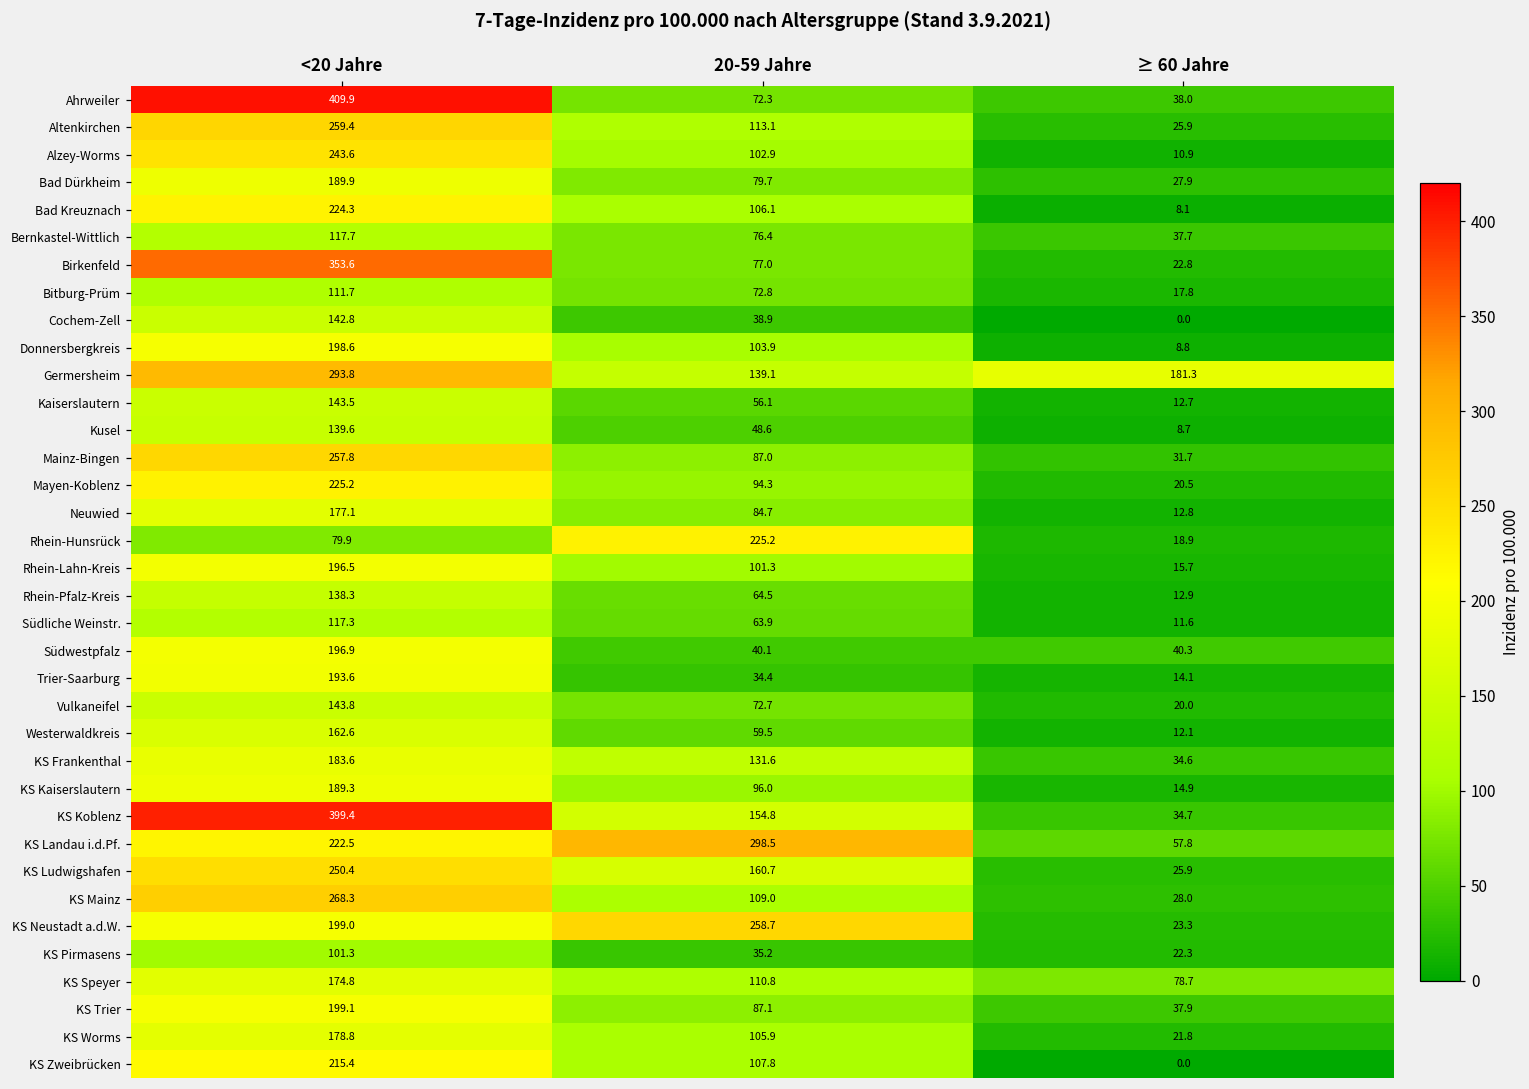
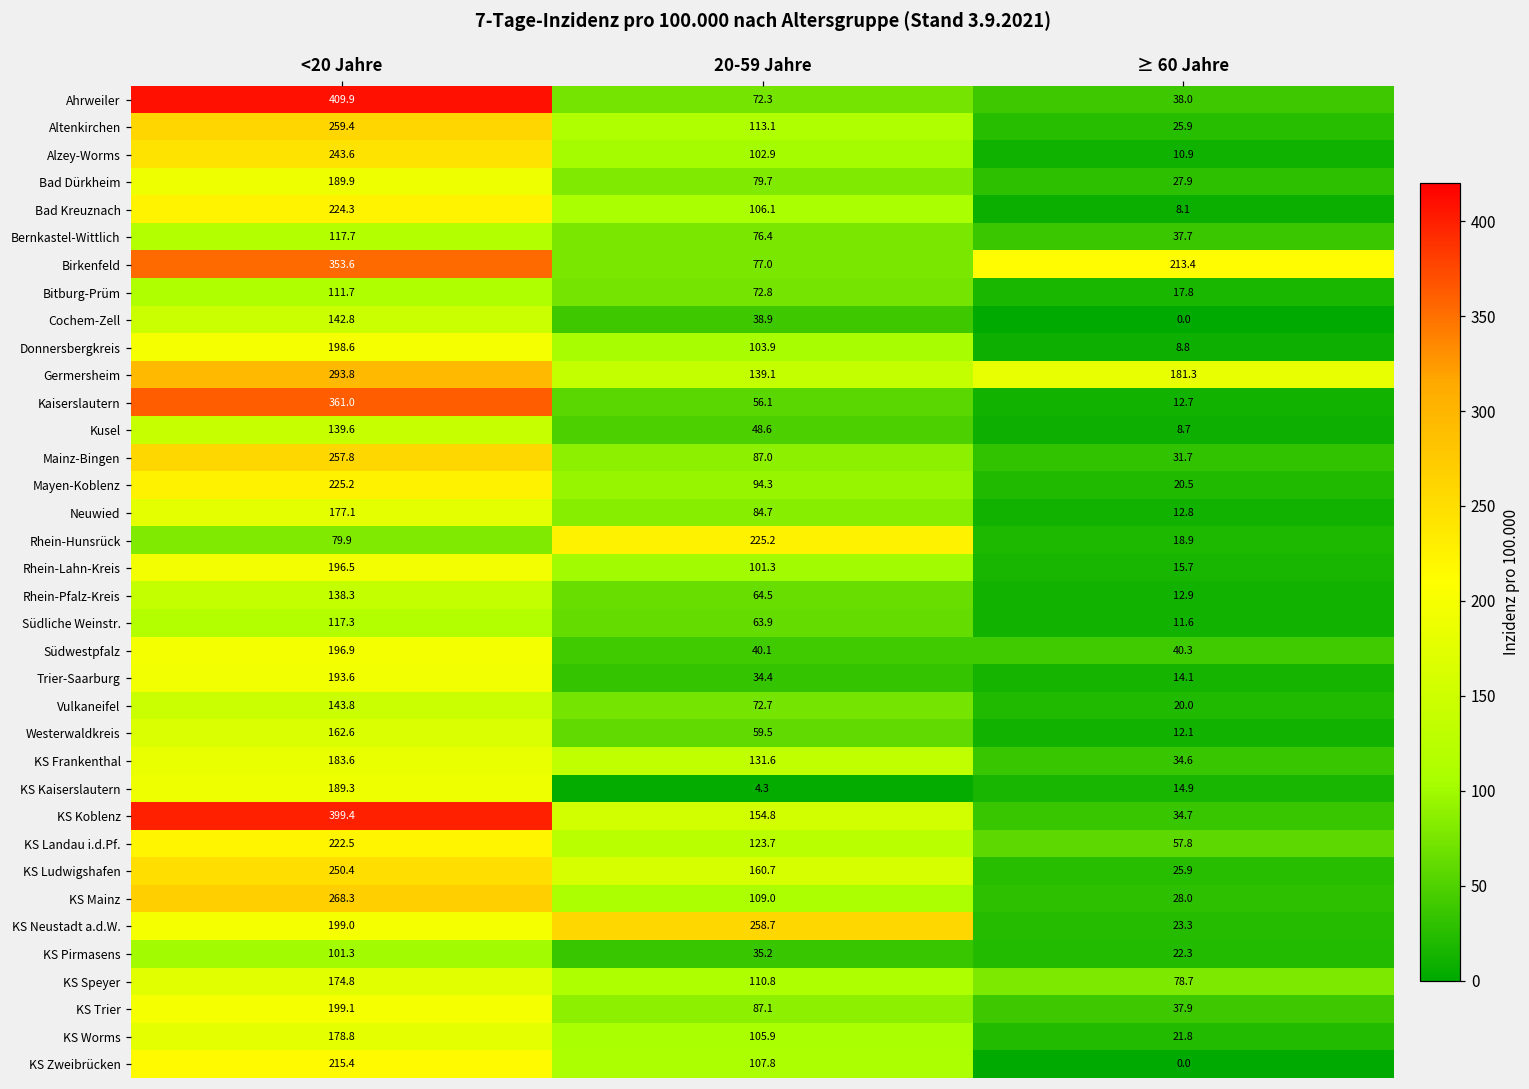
  {
    "Ahrweiler": {
      "<20 Jahre": 409.9,
      "20-59 Jahre": 72.3,
      "≥ 60 Jahre": 38.0
    },
    "Altenkirchen": {
      "<20 Jahre": 259.4,
      "20-59 Jahre": 113.1,
      "≥ 60 Jahre": 25.9
    },
    "Alzey-Worms": {
      "<20 Jahre": 243.6,
      "20-59 Jahre": 102.9,
      "≥ 60 Jahre": 10.9
    },
    "Bad Dürkheim": {
      "<20 Jahre": 189.9,
      "20-59 Jahre": 79.7,
      "≥ 60 Jahre": 27.9
    },
    "Bad Kreuznach": {
      "<20 Jahre": 224.3,
      "20-59 Jahre": 106.1,
      "≥ 60 Jahre": 8.1
    },
    "Bernkastel-Wittlich": {
      "<20 Jahre": 117.7,
      "20-59 Jahre": 76.4,
      "≥ 60 Jahre": 37.7
    },
    "Birkenfeld": {
      "<20 Jahre": 353.6,
      "20-59 Jahre": 77.0,
-     "≥ 60 Jahre": 22.8
+     "≥ 60 Jahre": 213.4
    },
    "Bitburg-Prüm": {
      "<20 Jahre": 111.7,
      "20-59 Jahre": 72.8,
      "≥ 60 Jahre": 17.8
    },
    "Cochem-Zell": {
      "<20 Jahre": 142.8,
      "20-59 Jahre": 38.9,
      "≥ 60 Jahre": 0.0
    },
    "Donnersbergkreis": {
      "<20 Jahre": 198.6,
      "20-59 Jahre": 103.9,
      "≥ 60 Jahre": 8.8
    },
    "Germersheim": {
      "<20 Jahre": 293.8,
      "20-59 Jahre": 139.1,
      "≥ 60 Jahre": 181.3
    },
    "Kaiserslautern": {
-     "<20 Jahre": 143.5,
+     "<20 Jahre": 361.0,
      "20-59 Jahre": 56.1,
      "≥ 60 Jahre": 12.7
    },
    "Kusel": {
      "<20 Jahre": 139.6,
      "20-59 Jahre": 48.6,
      "≥ 60 Jahre": 8.7
    },
    "Mainz-Bingen": {
      "<20 Jahre": 257.8,
      "20-59 Jahre": 87.0,
      "≥ 60 Jahre": 31.7
    },
    "Mayen-Koblenz": {
      "<20 Jahre": 225.2,
      "20-59 Jahre": 94.3,
      "≥ 60 Jahre": 20.5
    },
    "Neuwied": {
      "<20 Jahre": 177.1,
      "20-59 Jahre": 84.7,
      "≥ 60 Jahre": 12.8
    },
    "Rhein-Hunsrück": {
      "<20 Jahre": 79.9,
      "20-59 Jahre": 225.2,
      "≥ 60 Jahre": 18.9
    },
    "Rhein-Lahn-Kreis": {
      "<20 Jahre": 196.5,
      "20-59 Jahre": 101.3,
      "≥ 60 Jahre": 15.7
    },
    "Rhein-Pfalz-Kreis": {
      "<20 Jahre": 138.3,
      "20-59 Jahre": 64.5,
      "≥ 60 Jahre": 12.9
    },
    "Südliche Weinstr.": {
      "<20 Jahre": 117.3,
      "20-59 Jahre": 63.9,
      "≥ 60 Jahre": 11.6
    },
    "Südwestpfalz": {
      "<20 Jahre": 196.9,
      "20-59 Jahre": 40.1,
      "≥ 60 Jahre": 40.3
    },
    "Trier-Saarburg": {
      "<20 Jahre": 193.6,
      "20-59 Jahre": 34.4,
      "≥ 60 Jahre": 14.1
    },
    "Vulkaneifel": {
      "<20 Jahre": 143.8,
      "20-59 Jahre": 72.7,
      "≥ 60 Jahre": 20.0
    },
    "Westerwaldkreis": {
      "<20 Jahre": 162.6,
      "20-59 Jahre": 59.5,
      "≥ 60 Jahre": 12.1
    },
    "KS Frankenthal": {
      "<20 Jahre": 183.6,
      "20-59 Jahre": 131.6,
      "≥ 60 Jahre": 34.6
    },
    "KS Kaiserslautern": {
      "<20 Jahre": 189.3,
-     "20-59 Jahre": 96.0,
+     "20-59 Jahre": 4.3,
      "≥ 60 Jahre": 14.9
    },
    "KS Koblenz": {
      "<20 Jahre": 399.4,
      "20-59 Jahre": 154.8,
      "≥ 60 Jahre": 34.7
    },
    "KS Landau i.d.Pf.": {
      "<20 Jahre": 222.5,
-     "20-59 Jahre": 298.5,
+     "20-59 Jahre": 123.7,
      "≥ 60 Jahre": 57.8
    },
    "KS Ludwigshafen": {
      "<20 Jahre": 250.4,
      "20-59 Jahre": 160.7,
      "≥ 60 Jahre": 25.9
    },
    "KS Mainz": {
      "<20 Jahre": 268.3,
      "20-59 Jahre": 109.0,
      "≥ 60 Jahre": 28.0
    },
    "KS Neustadt a.d.W.": {
      "<20 Jahre": 199.0,
      "20-59 Jahre": 258.7,
      "≥ 60 Jahre": 23.3
    },
    "KS Pirmasens": {
      "<20 Jahre": 101.3,
      "20-59 Jahre": 35.2,
      "≥ 60 Jahre": 22.3
    },
    "KS Speyer": {
      "<20 Jahre": 174.8,
      "20-59 Jahre": 110.8,
      "≥ 60 Jahre": 78.7
    },
    "KS Trier": {
      "<20 Jahre": 199.1,
      "20-59 Jahre": 87.1,
      "≥ 60 Jahre": 37.9
    },
    "KS Worms": {
      "<20 Jahre": 178.8,
      "20-59 Jahre": 105.9,
      "≥ 60 Jahre": 21.8
    },
    "KS Zweibrücken": {
      "<20 Jahre": 215.4,
      "20-59 Jahre": 107.8,
      "≥ 60 Jahre": 0.0
    }
  }
